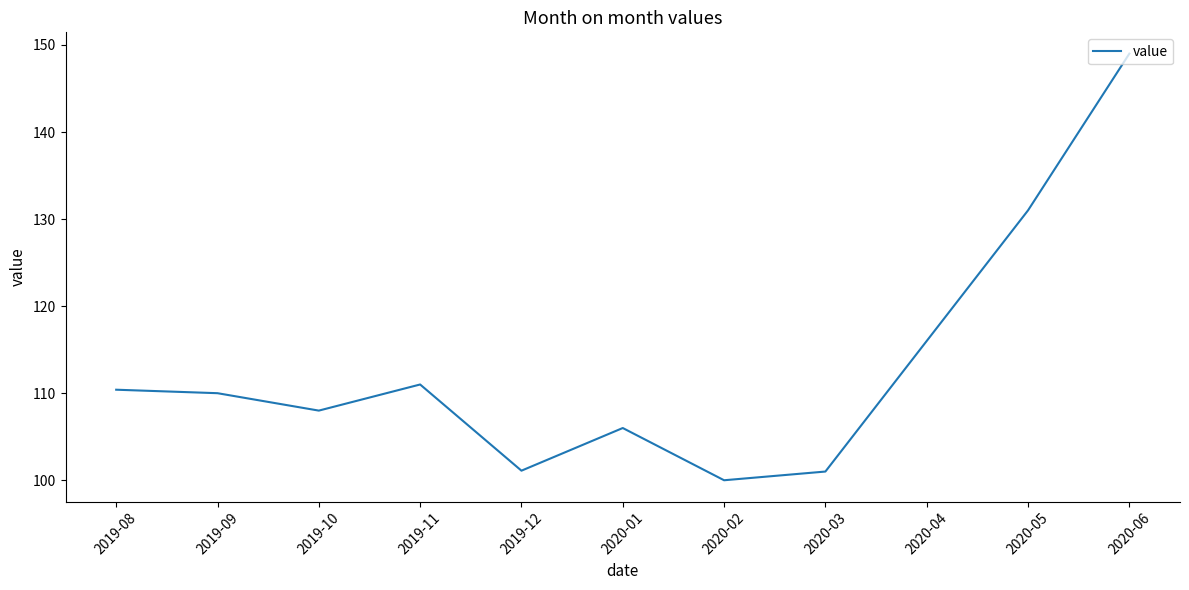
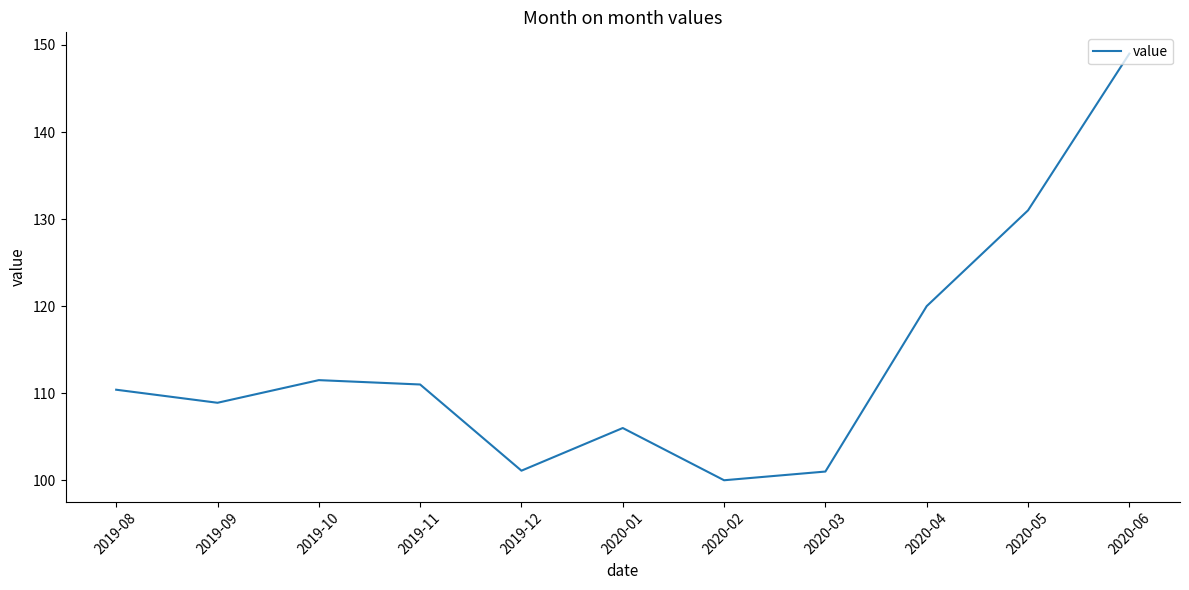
  {
    "2019-08": 110,
-   "2019-09": 110,
-   "2019-10": 108,
+   "2019-09": 109,
+   "2019-10": 112,
    "2019-11": 111,
    "2019-12": 101,
    "2020-01": 106,
    "2020-02": 100,
    "2020-03": 101,
-   "2020-04": 116,
+   "2020-04": 120,
    "2020-05": 131
  }
